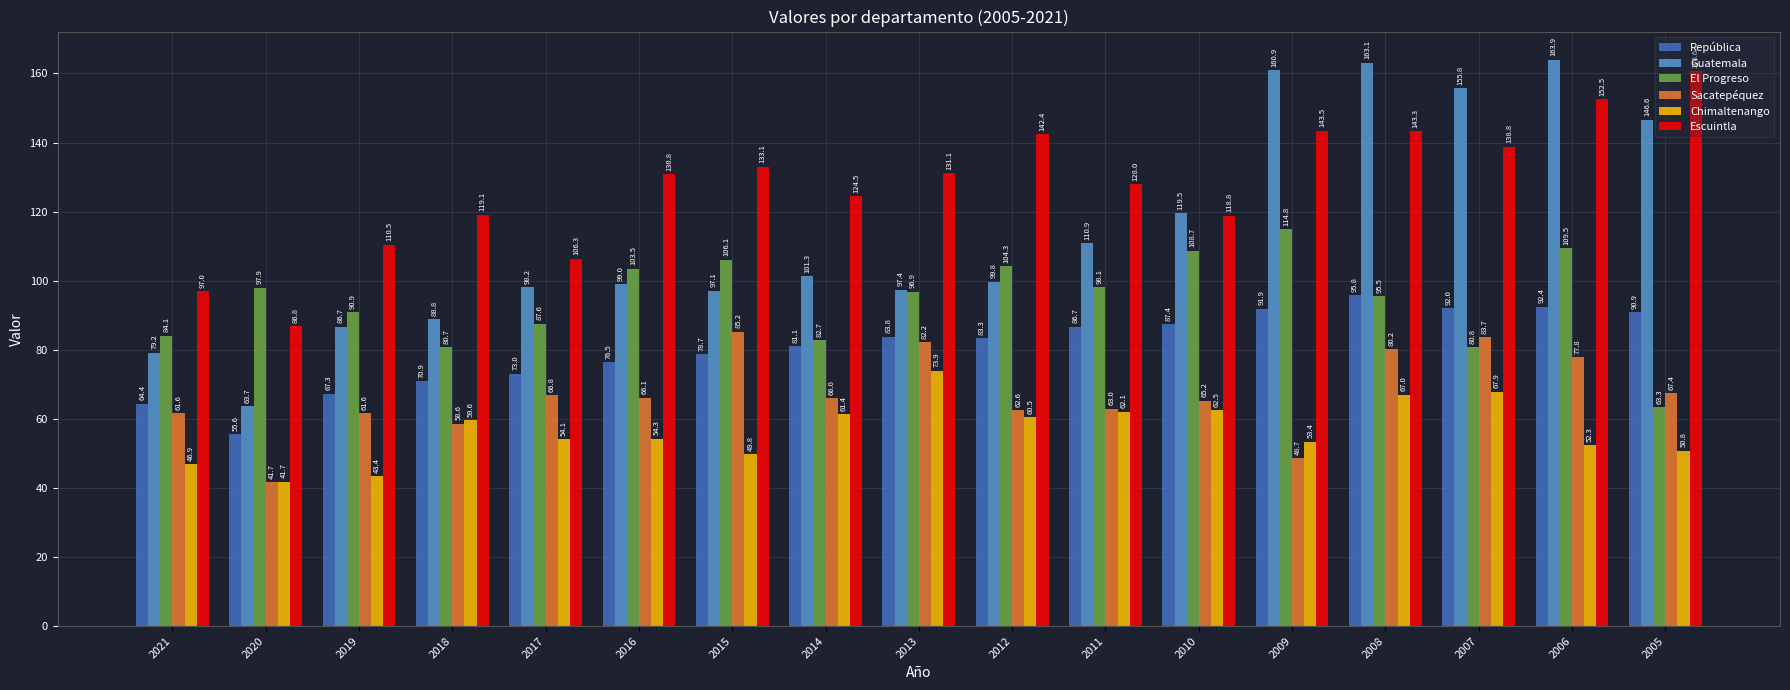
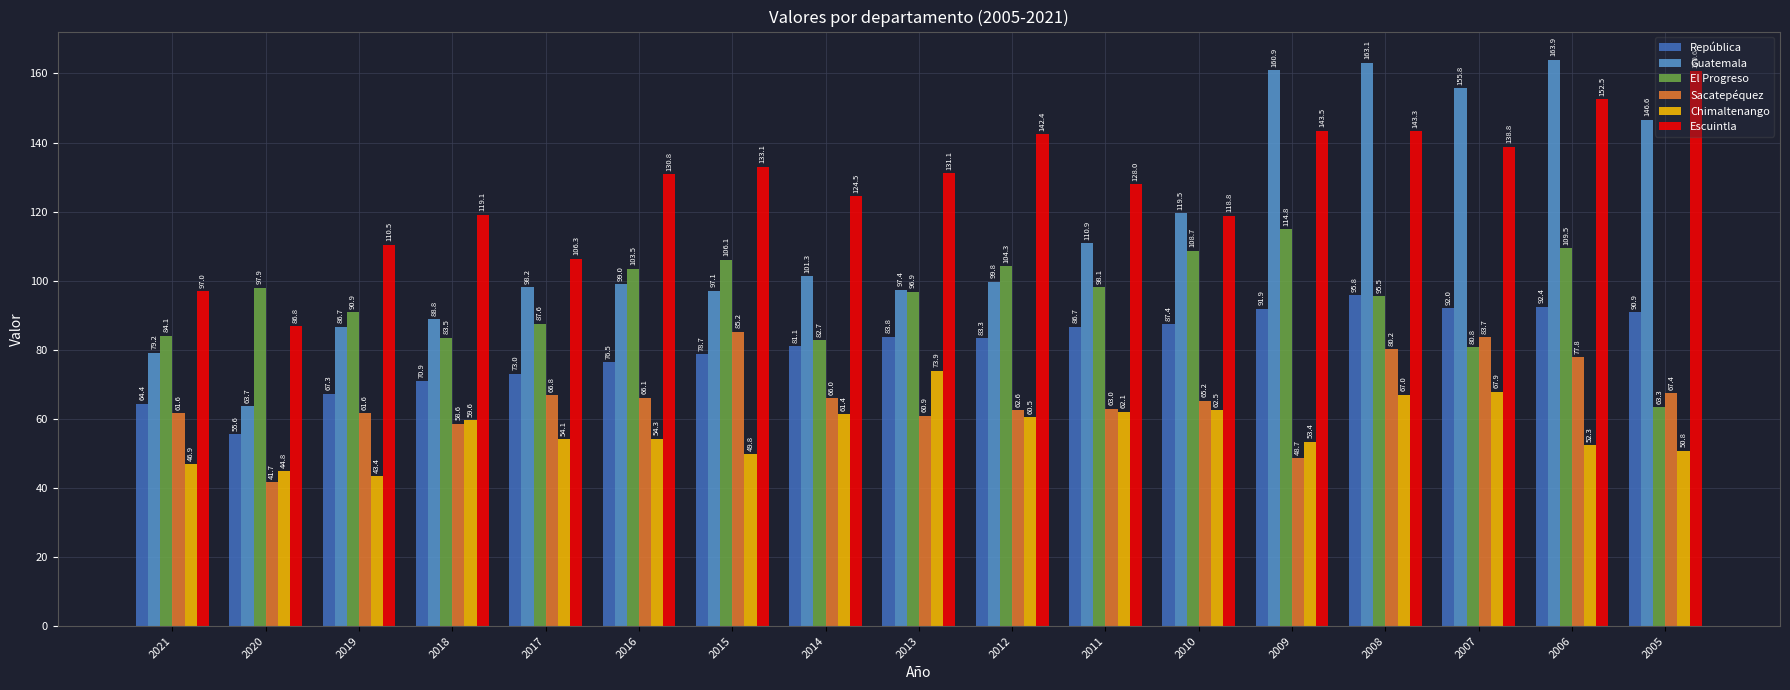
  {
    "El Progreso": {
      "2021": 84.1,
      "2020": 97.9,
      "2019": 90.9,
-     "2018": 80.7,
+     "2018": 83.5,
      "2017": 87.6,
      "2016": 103.5,
      "2015": 106.1,
      "2014": 82.7,
      "2013": 96.9,
      "2012": 104.3,
      "2011": 98.1,
      "2010": 108.7,
      "2009": 114.8,
      "2008": 95.5,
      "2007": 80.8,
      "2006": 109.5,
      "2005": 63.3
    },
    "Sacatepéquez": {
      "2021": 61.6,
      "2020": 41.7,
      "2019": 61.6,
      "2018": 58.6,
      "2017": 66.8,
      "2016": 66.1,
      "2015": 85.2,
      "2014": 66.0,
-     "2013": 82.2,
+     "2013": 60.9,
      "2012": 62.6,
      "2011": 63.0,
      "2010": 65.2,
      "2009": 48.7,
      "2008": 80.2,
      "2007": 83.7,
      "2006": 77.8,
      "2005": 67.4
    },
    "Chimaltenango": {
      "2021": 46.9,
-     "2020": 41.7,
+     "2020": 44.8,
      "2019": 43.4,
      "2018": 59.6,
      "2017": 54.1,
      "2016": 54.3,
      "2015": 49.8,
      "2014": 61.4,
      "2013": 73.9,
      "2012": 60.5,
      "2011": 62.1,
      "2010": 62.5,
      "2009": 53.4,
      "2008": 67.0,
      "2007": 67.9,
      "2006": 52.3,
      "2005": 50.8
    },
    "Escuintla": {
      "2021": 97.0,
      "2020": 86.8,
      "2019": 110.5,
      "2018": 119.1,
      "2017": 106.3,
      "2016": 130.8,
      "2015": 133.1,
      "2014": 124.5,
      "2013": 131.1,
      "2012": 142.4,
      "2011": 128.0,
      "2010": 118.8,
      "2009": 143.5,
      "2008": 143.3,
      "2007": 138.8,
      "2006": 152.5
    }
  }
